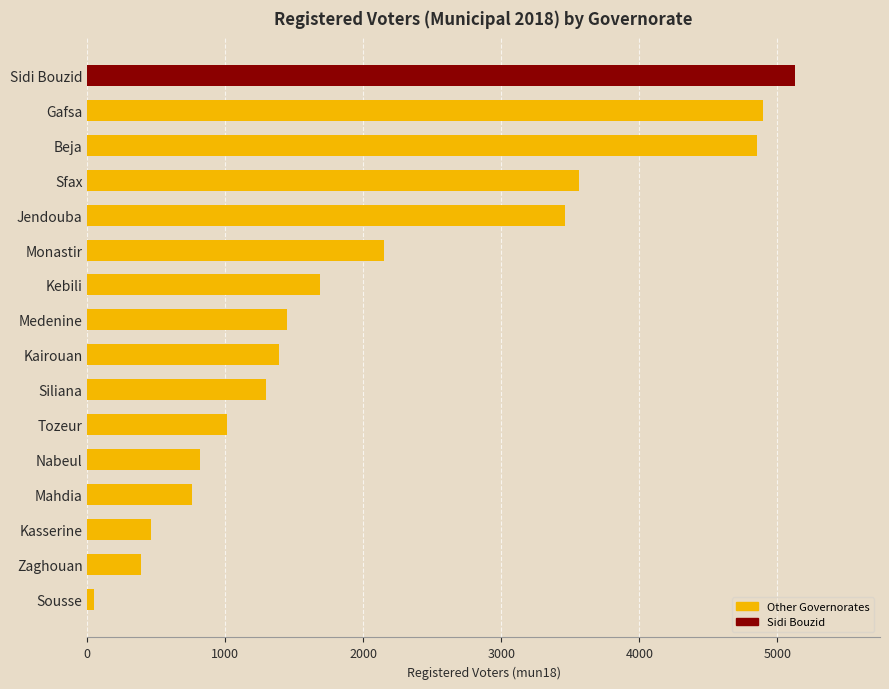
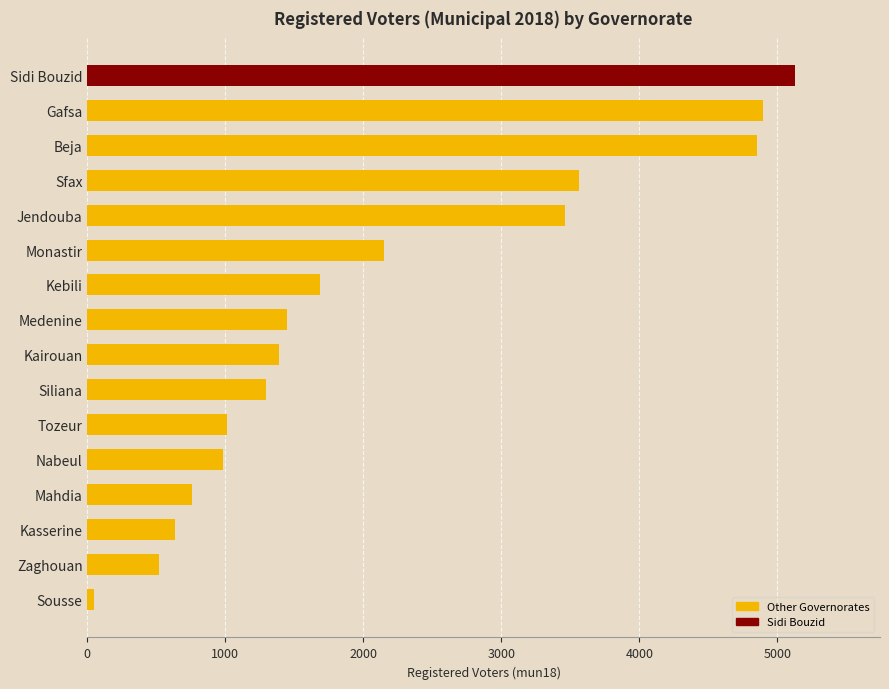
  {
    "Sidi Bouzid": 5130,
    "Gafsa": 4890,
    "Beja": 4850,
    "Sfax": 3560,
    "Jendouba": 3460,
    "Monastir": 2150,
    "Kebili": 1690,
    "Medenine": 1440,
    "Kairouan": 1390,
    "Siliana": 1290,
    "Tozeur": 1010,
-   "Nabeul": 810,
+   "Nabeul": 980,
    "Mahdia": 760,
-   "Kasserine": 460,
-   "Zaghouan": 390,
+   "Kasserine": 630,
+   "Zaghouan": 520,
    "Sousse": 50
  }
